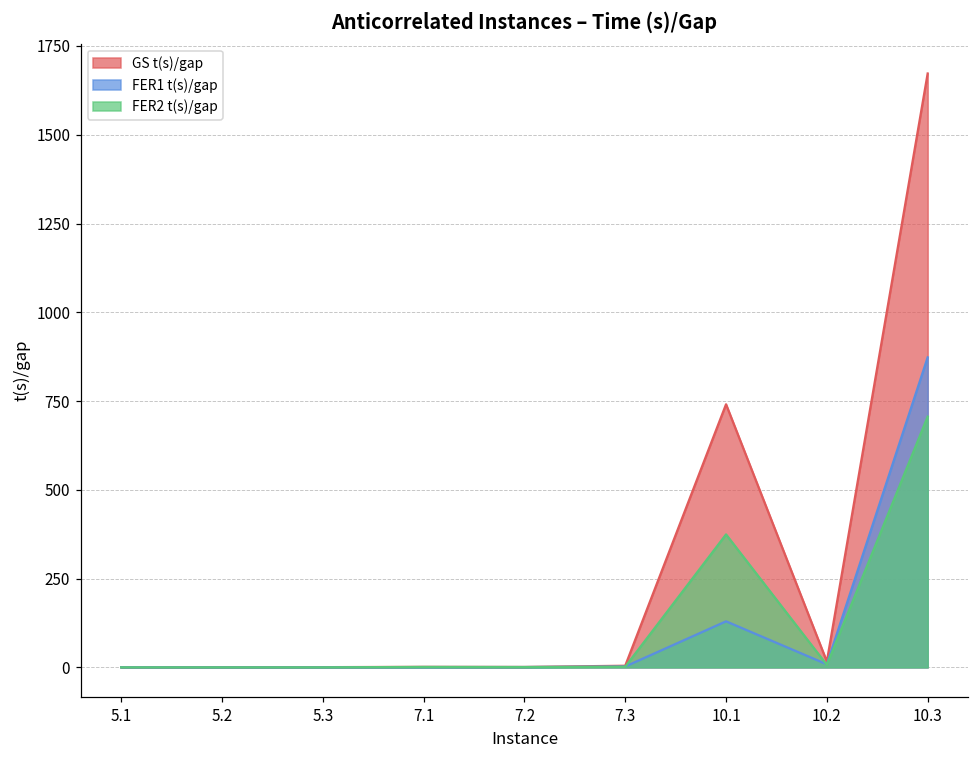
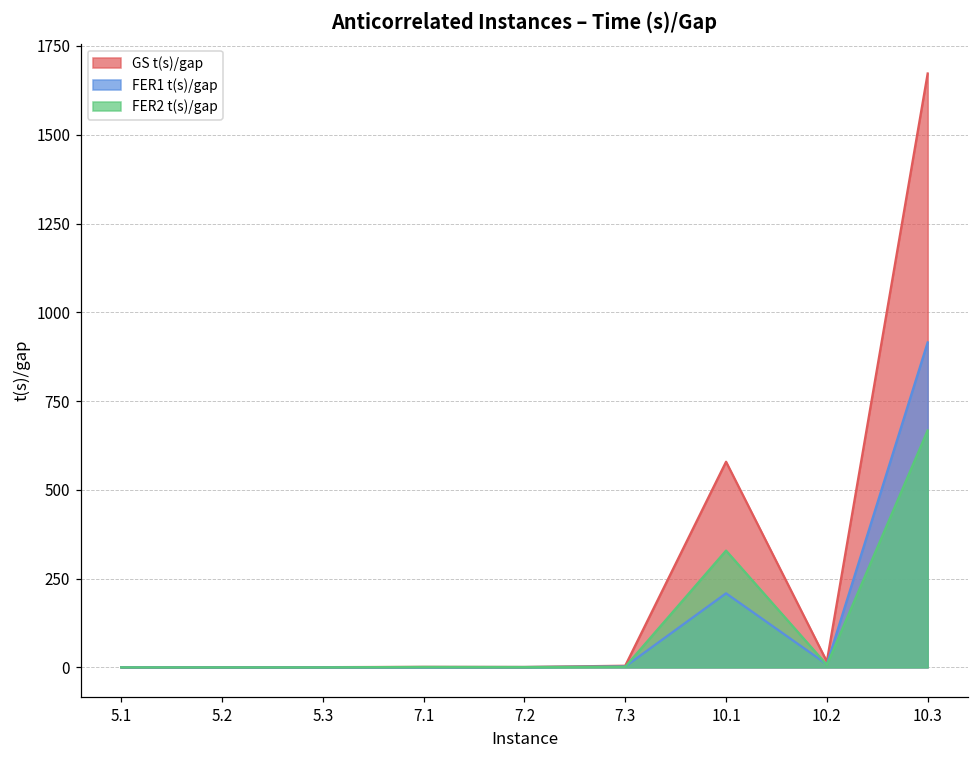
  {
    "GS t(s)/gap": {
-     "10.1": 740,
+     "10.1": 580,
      "10.3": 1670
    },
    "FER1 t(s)/gap": {
-     "10.1": 130,
-     "10.3": 870
+     "10.1": 210,
+     "10.3": 920
    },
    "FER2 t(s)/gap": {
-     "10.1": 370,
-     "10.3": 710
+     "10.1": 330,
+     "10.3": 670
    }
  }
